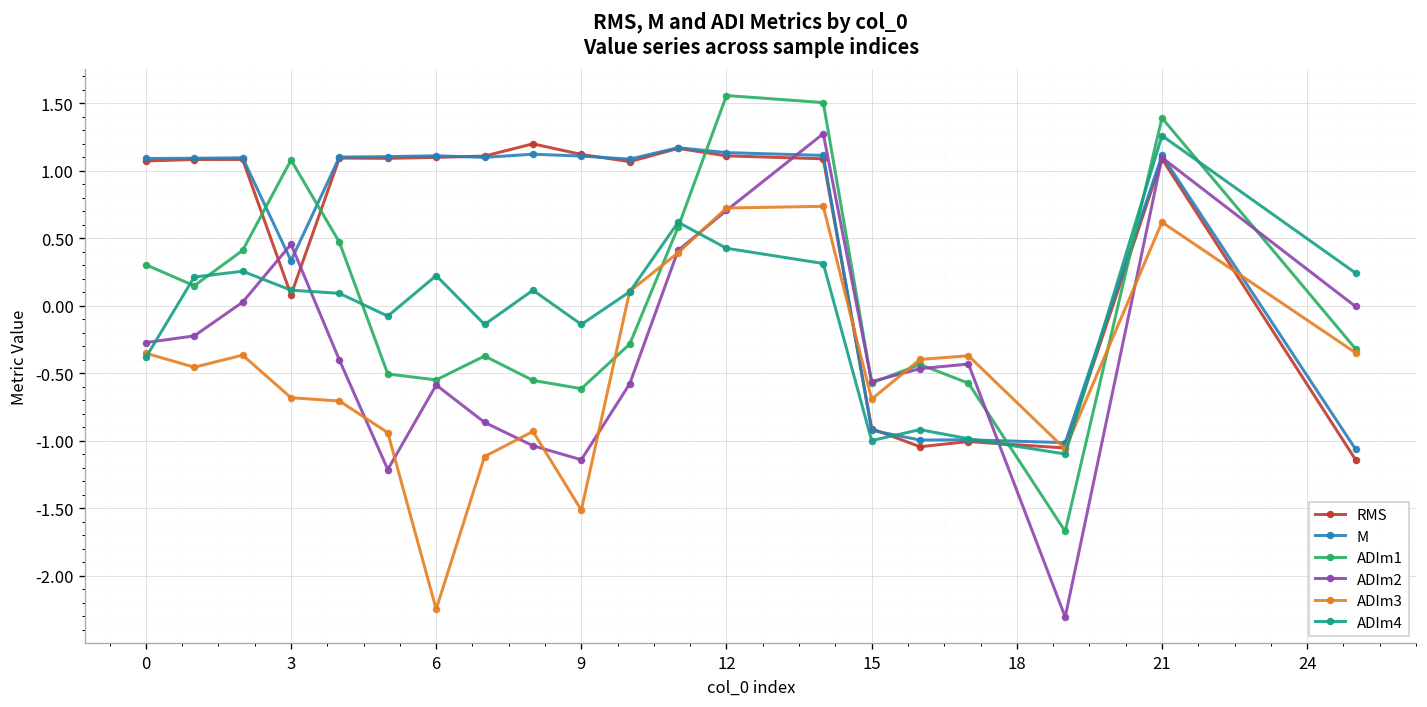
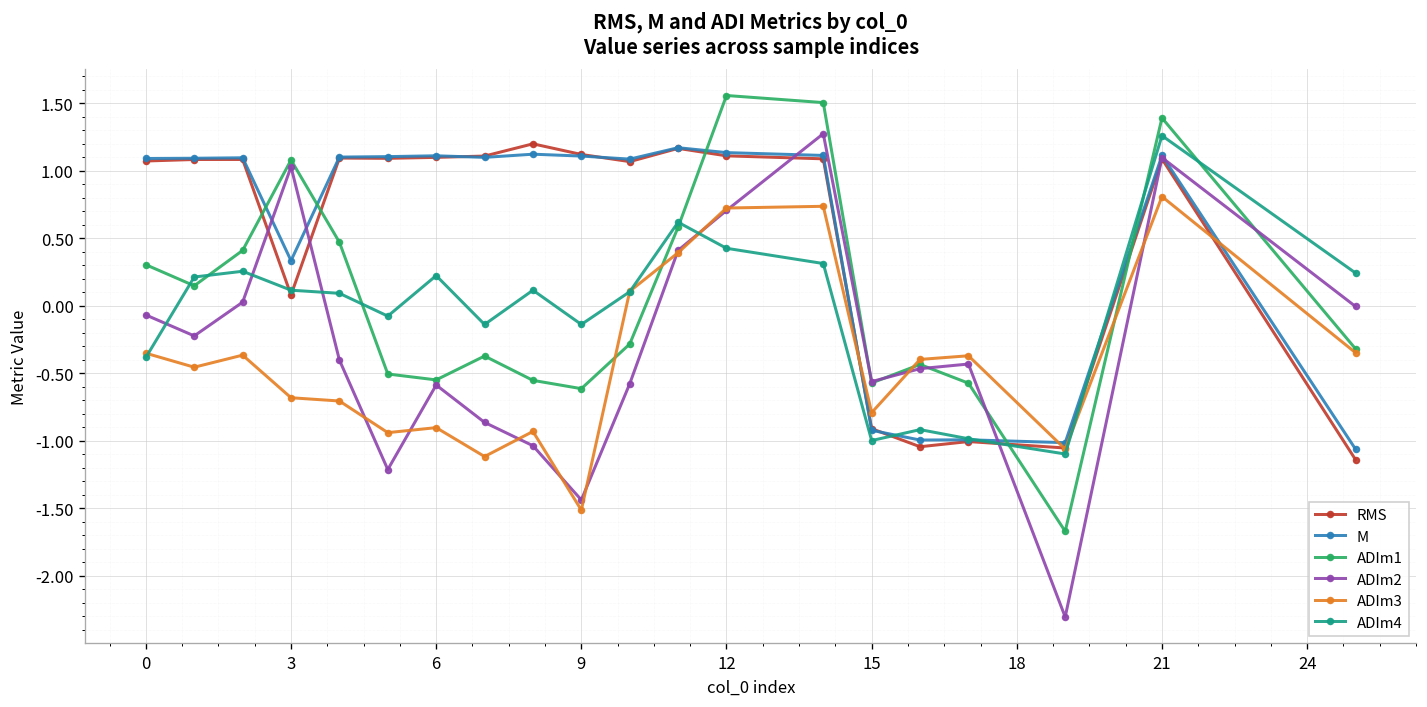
  {
    "RMS": {
      "3": 0.08,
      "12": 1.11
    },
    "M": {
      "3": 0.33,
      "12": 1.13
    },
    "ADIm2": {
-     "0": -0.27,
-     "3": 0.46,
+     "0": -0.07,
+     "3": 1.03,
      "6": -0.59,
-     "9": -1.14
+     "9": -1.44
    },
    "ADIm3": {
      "0": -0.35,
      "3": -0.68,
-     "6": -2.25,
+     "6": -0.90,
      "9": -1.51,
-     "15": -0.69,
-     "21": 0.62
+     "15": -0.79,
+     "21": 0.81
    }
  }
